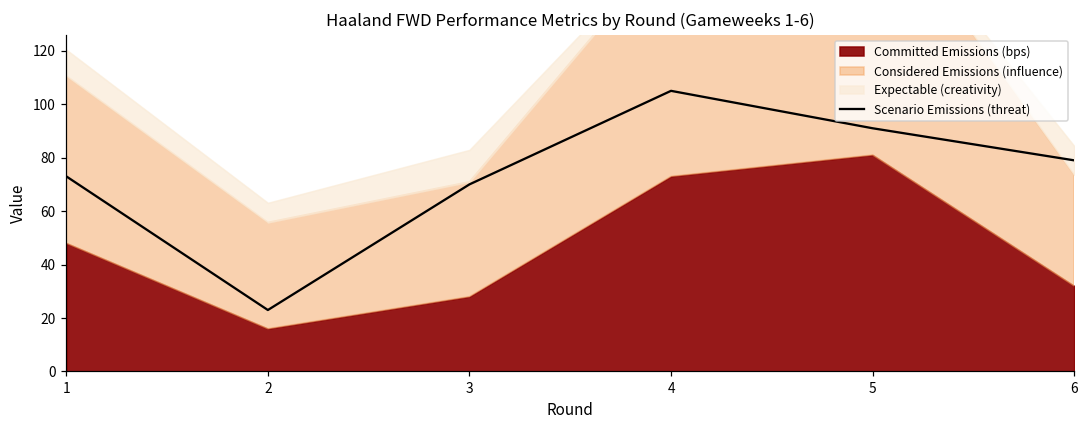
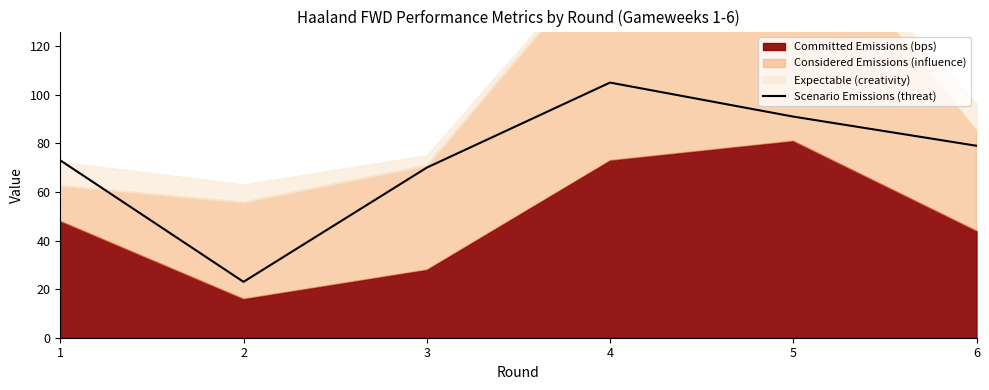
  {
    "Committed Emissions (bps)": {
      "1": 48,
      "2": 16,
      "3": 28,
      "4": 73,
      "5": 81,
-     "6": 32
+     "6": 44
    },
    "Scenario Emissions (threat)": {
      "2": 23,
      "4": 105,
      "5": 91,
      "6": 79
    },
    "Considered Emissions (influence)": {
-     "1": 63,
+     "1": 15,
      "2": 40,
      "6": 42
    },
    "Expectable (creativity)": {
      "2": 7,
-     "3": 12,
+     "3": 4,
      "6": 11
    }
  }
